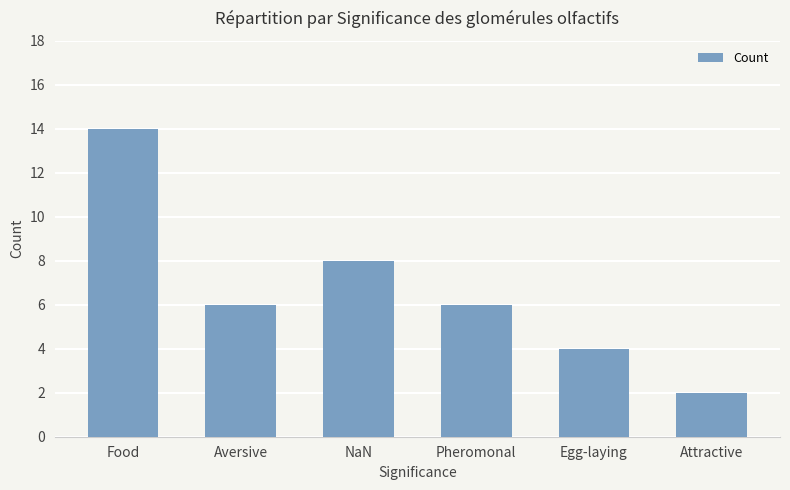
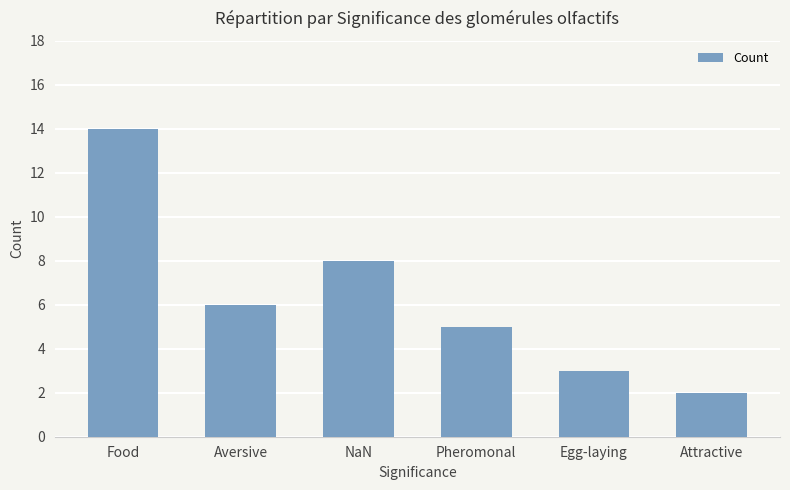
  {
    "Food": 14,
    "Aversive": 6,
    "NaN": 8,
-   "Pheromonal": 6,
-   "Egg-laying": 4,
+   "Pheromonal": 5,
+   "Egg-laying": 3,
    "Attractive": 2
  }
